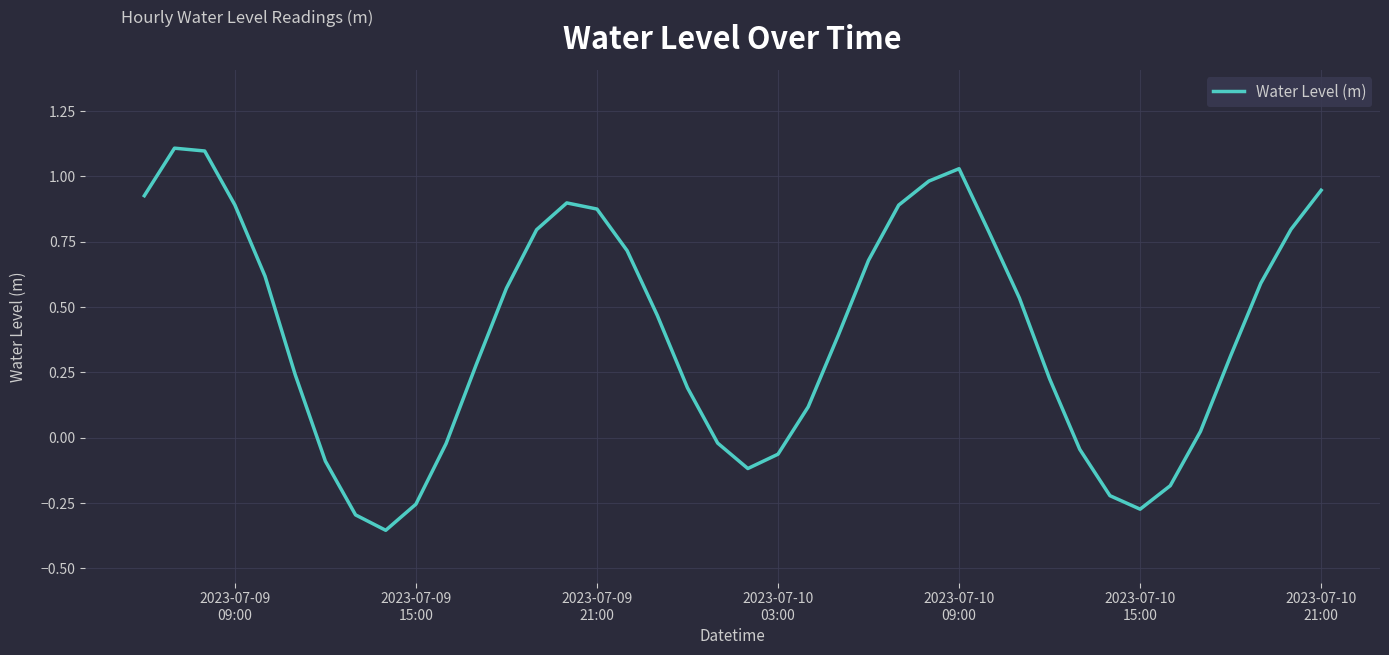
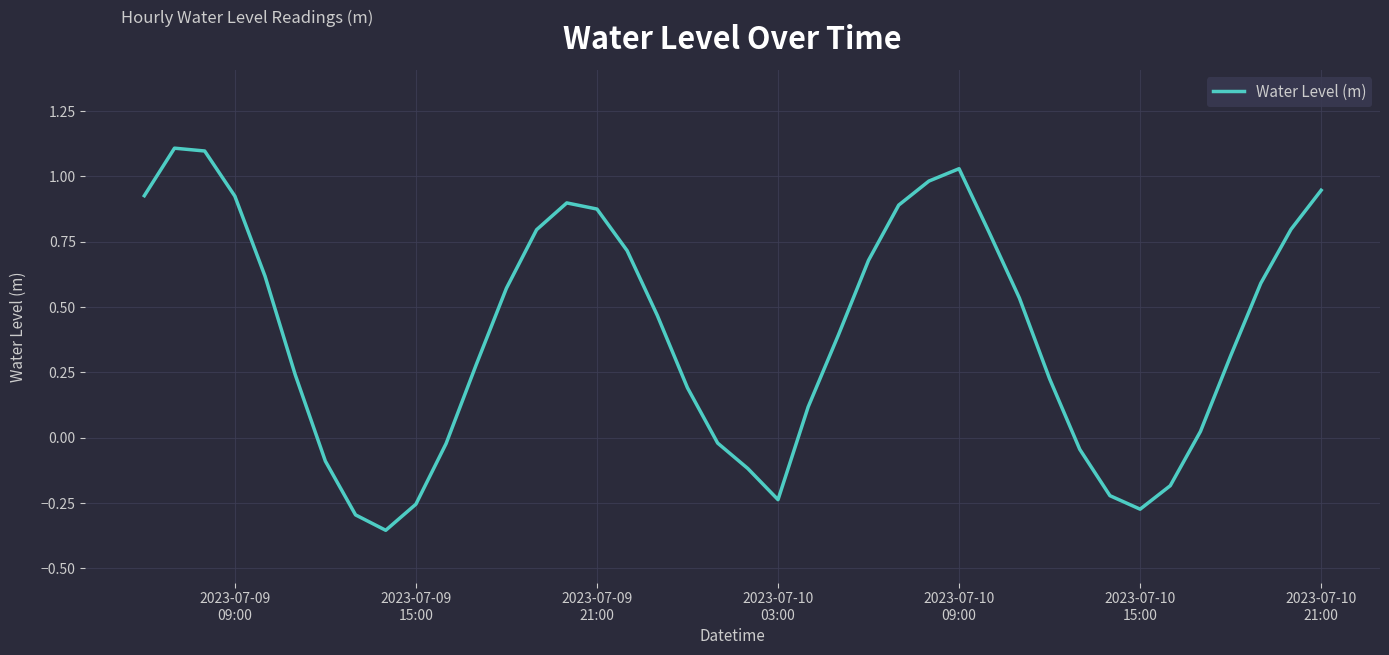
  {
-   "2023-07-09 09:00": 0.89,
+   "2023-07-09 09:00": 0.92,
    "2023-07-09 15:00": -0.26,
    "2023-07-09 21:00": 0.87,
-   "2023-07-10 03:00": -0.06,
+   "2023-07-10 03:00": -0.24,
    "2023-07-10 09:00": 1.03,
    "2023-07-10 15:00": -0.27,
    "2023-07-10 21:00": 0.95
  }
